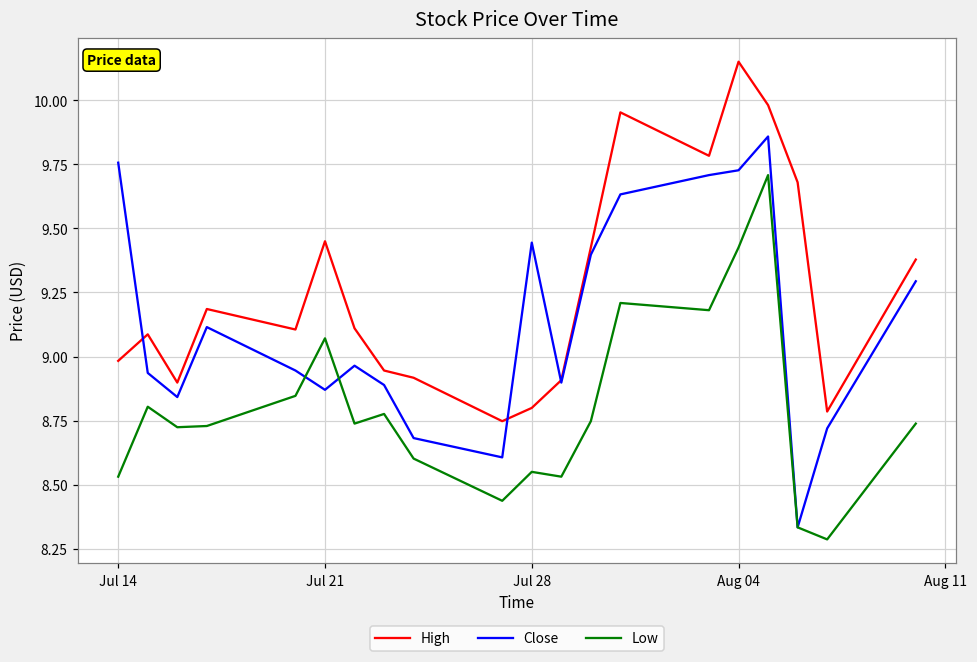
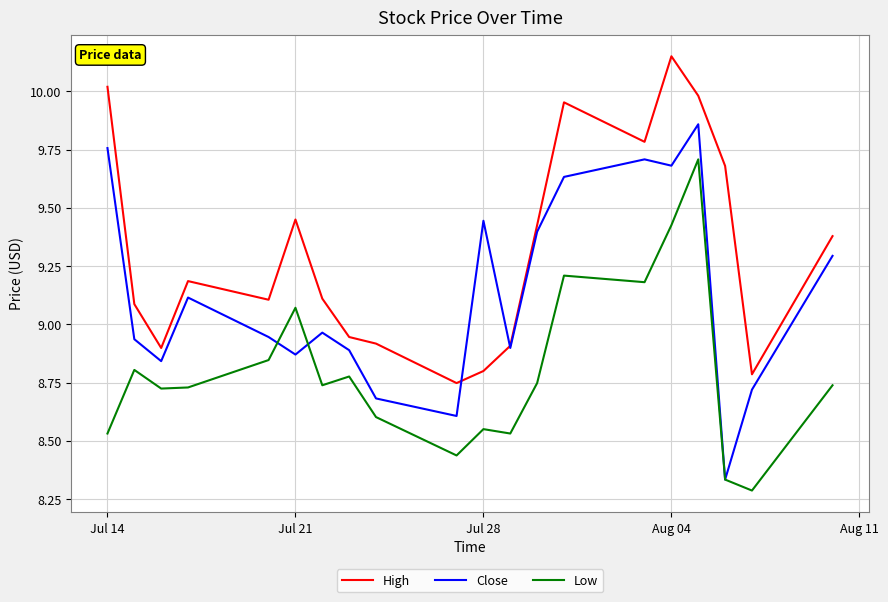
  {
    "High": {
-     "Jul 14": 8.98,
+     "Jul 14": 10.02,
      "Jul 21": 9.45,
      "Jul 28": 8.80,
      "Aug 04": 10.15
    },
    "Close": {
      "Jul 14": 9.76,
      "Jul 21": 8.87,
      "Jul 28": 9.44,
-     "Aug 04": 9.73
+     "Aug 04": 9.68
    },
    "Low": {
      "Jul 14": 8.53,
      "Jul 21": 9.07,
      "Jul 28": 8.55,
      "Aug 04": 9.43
    }
  }
